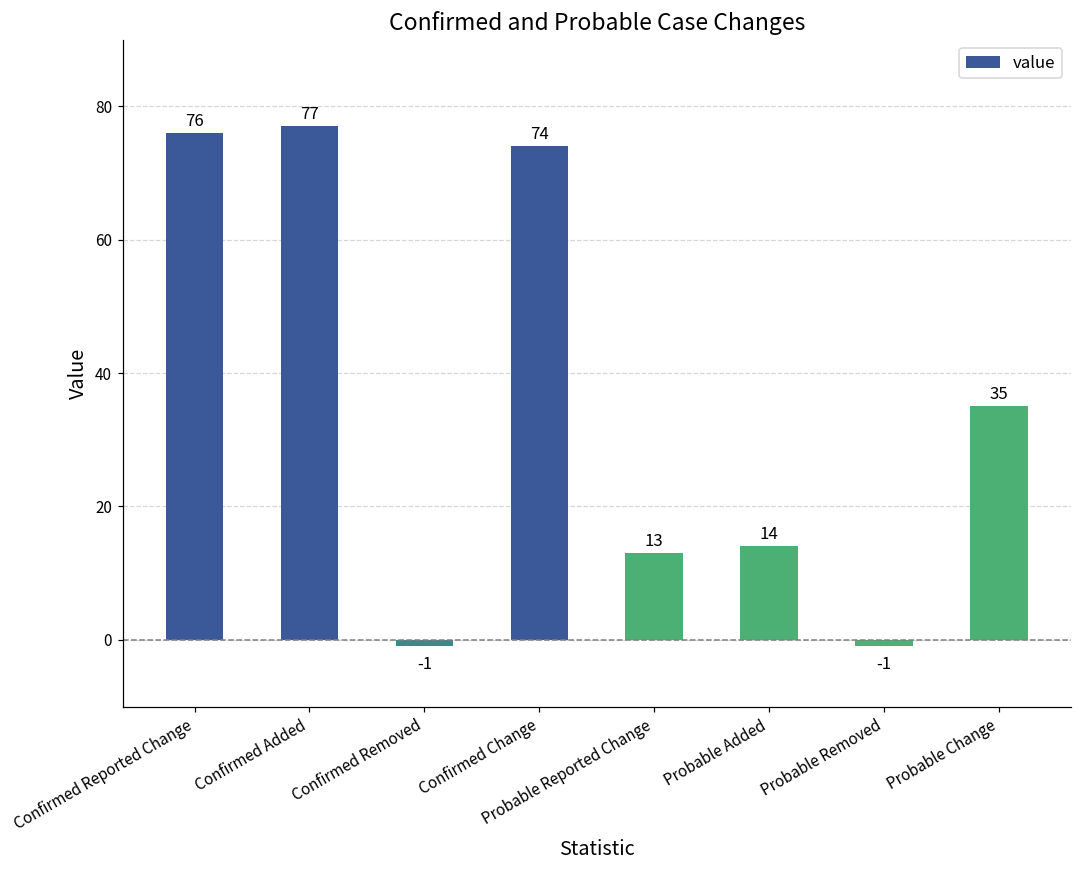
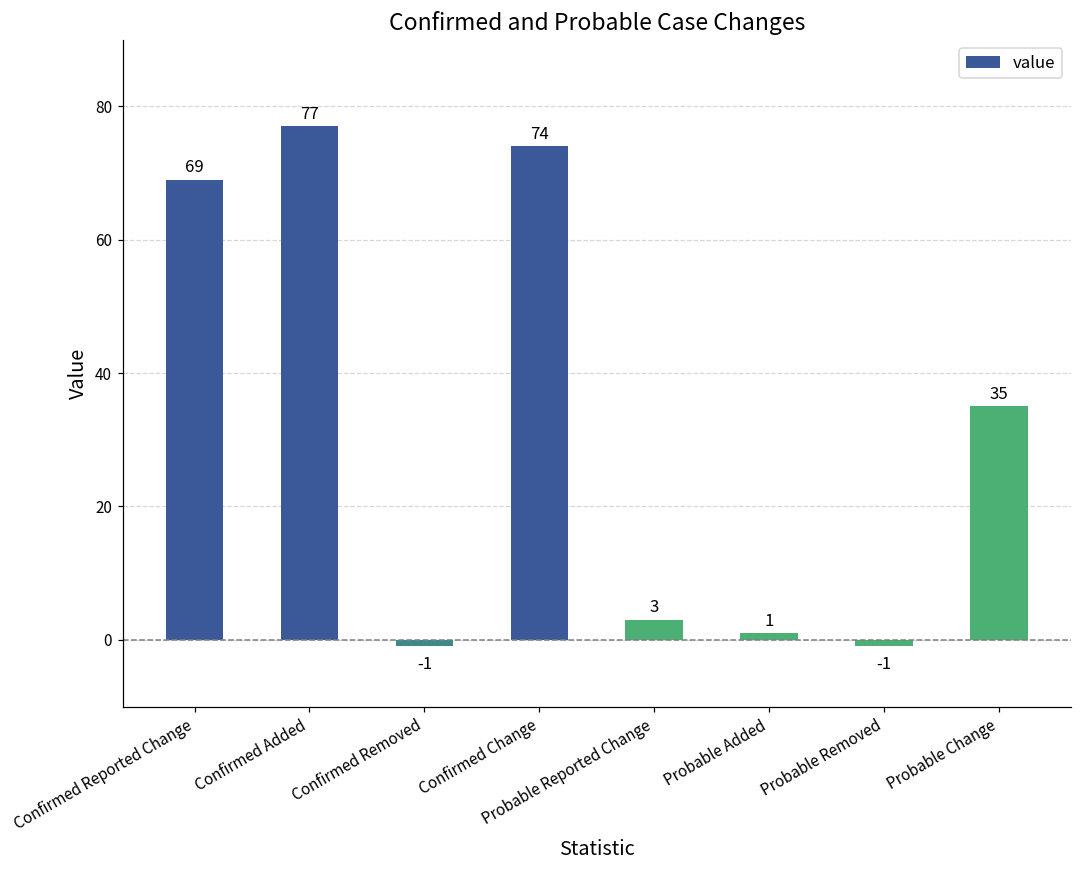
  {
-   "Confirmed Reported Change": 76,
+   "Confirmed Reported Change": 69,
    "Confirmed Added": 77,
    "Confirmed Removed": -1,
    "Confirmed Change": 74,
-   "Probable Reported Change": 13,
-   "Probable Added": 14,
+   "Probable Reported Change": 3,
+   "Probable Added": 1,
    "Probable Removed": -1,
    "Probable Change": 35
  }
